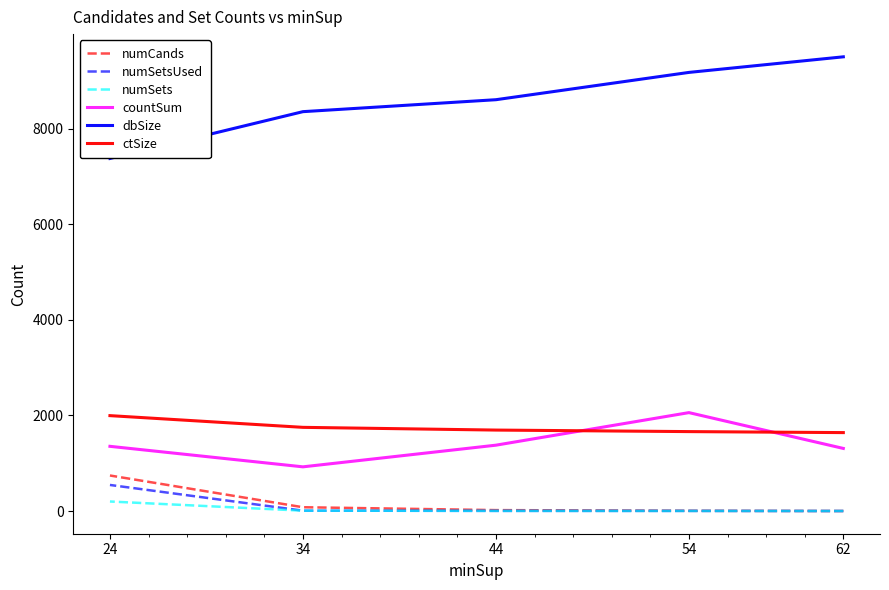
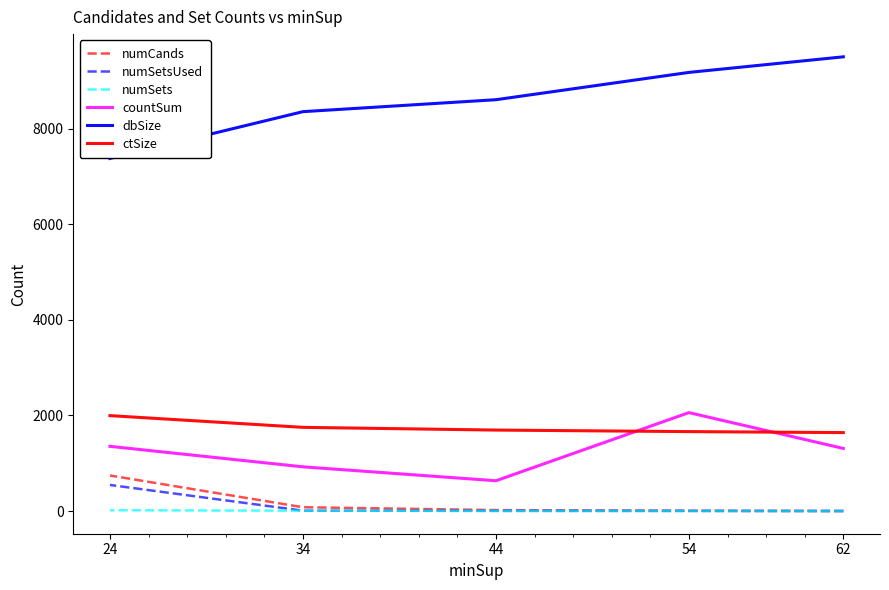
  {
    "numSets": {
-     "24": 200
+     "24": 0
    },
    "countSum": {
      "24": 1400,
      "34": 900,
-     "44": 1400,
+     "44": 600,
      "54": 2100,
      "62": 1300
    }
  }
